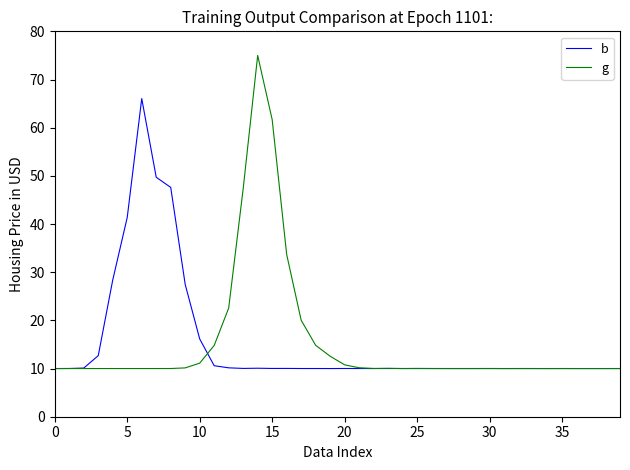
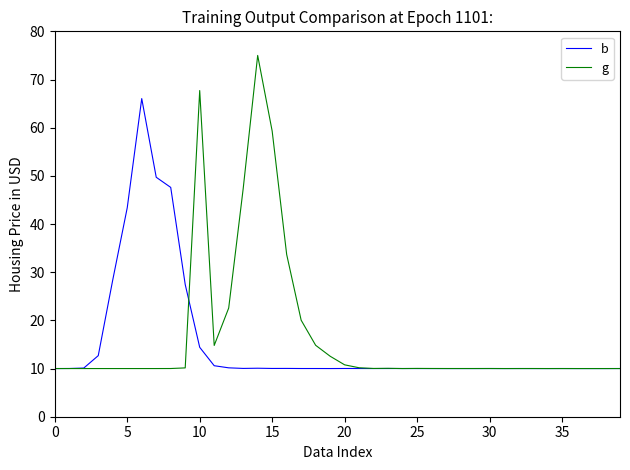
  {
    "b": {
-     "5": 41,
-     "10": 16,
+     "5": 43,
+     "10": 14,
      "15": 10,
      "20": 10
    },
    "g": {
      "5": 10,
-     "10": 11,
-     "15": 62,
+     "10": 68,
+     "15": 59,
      "20": 11
    }
  }
